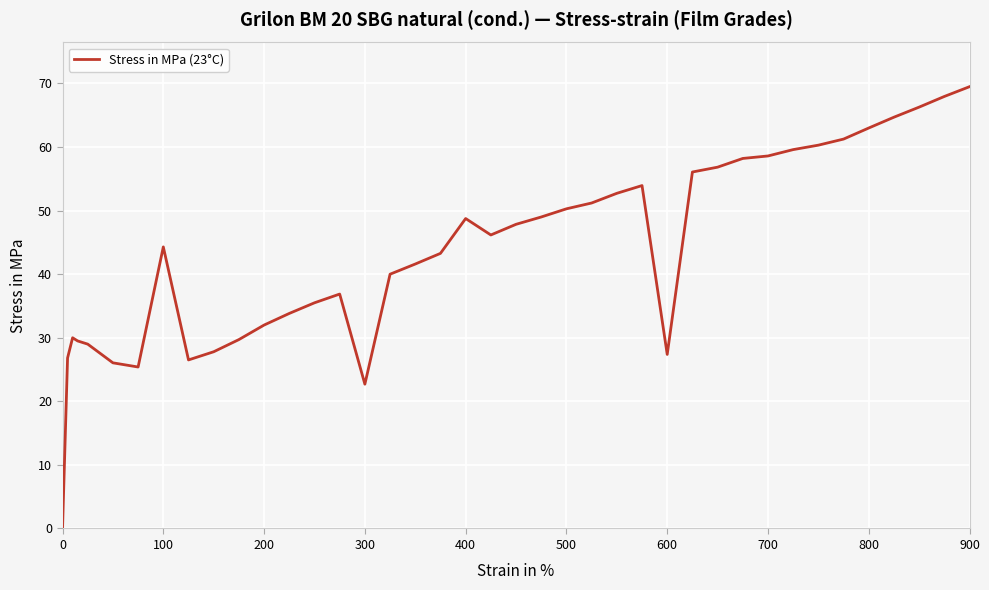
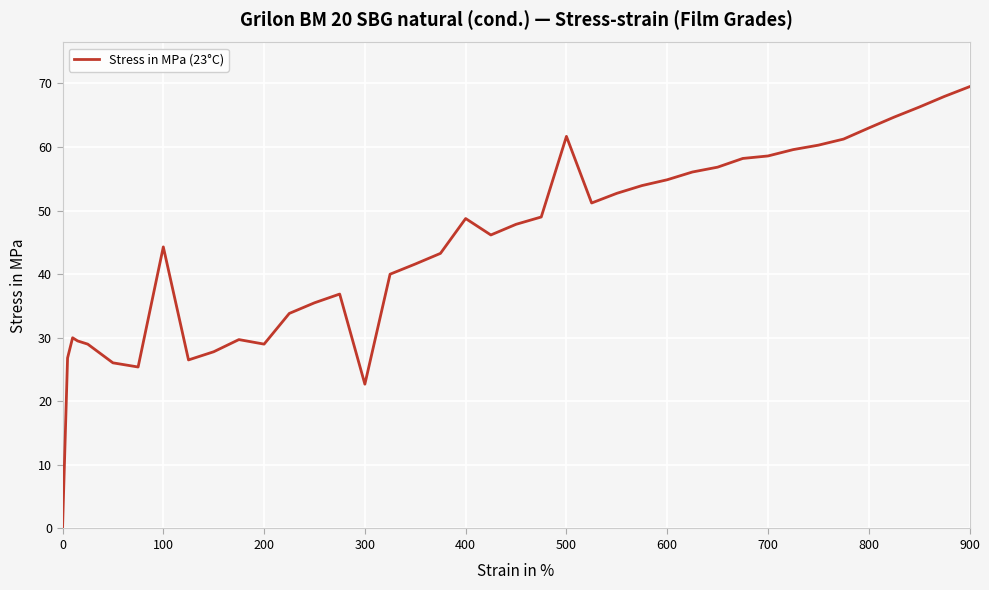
  {
    "0": 0,
    "100": 44,
-   "200": 32,
+   "200": 29,
    "300": 23,
    "400": 49,
-   "500": 50,
-   "600": 27,
+   "500": 62,
+   "600": 55,
    "700": 59,
    "800": 63,
    "900": 70
  }
